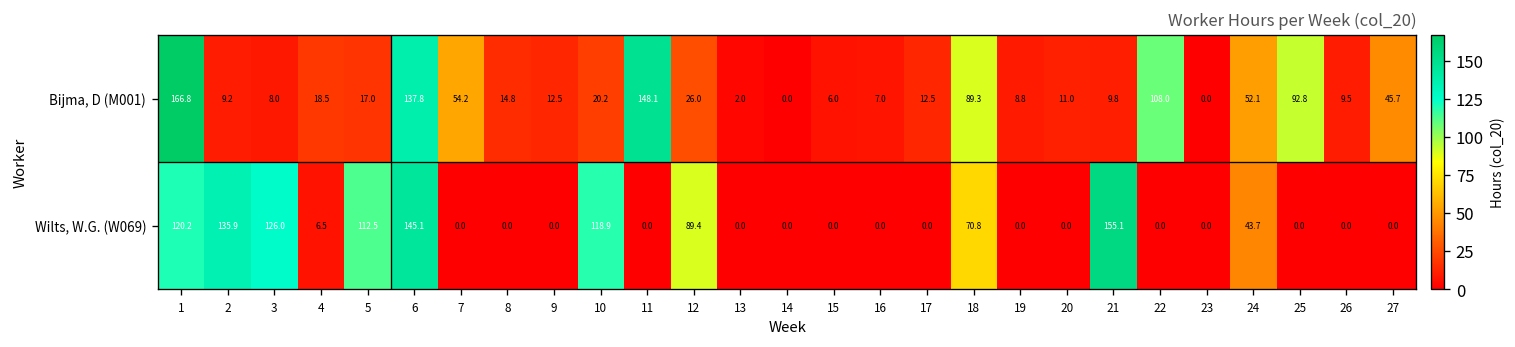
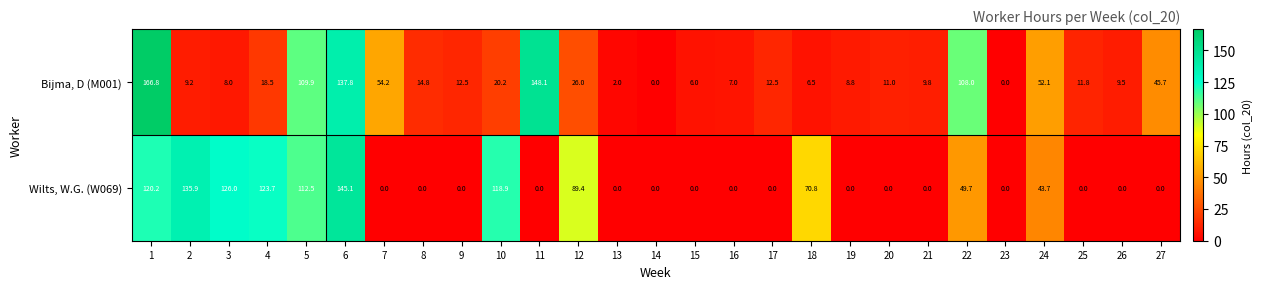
  {
    "Bijma, D (M001)": {
      "1": 166.8,
      "2": 9.2,
      "3": 8.0,
      "4": 18.5,
-     "5": 17.0,
+     "5": 109.9,
      "6": 137.8,
      "7": 54.2,
      "8": 14.8,
      "9": 12.5,
      "10": 20.2,
      "11": 148.1,
      "12": 26.0,
      "13": 2.0,
      "14": 0.0,
      "15": 6.0,
      "16": 7.0,
      "17": 12.5,
-     "18": 89.3,
+     "18": 6.5,
      "19": 8.8,
      "20": 11.0,
      "21": 9.8,
      "22": 108.0,
      "23": 0.0,
      "24": 52.1,
-     "25": 92.8,
+     "25": 11.8,
      "26": 9.5,
      "27": 45.7
    },
    "Wilts, W.G. (W069)": {
      "1": 120.2,
      "2": 135.9,
      "3": 126.0,
-     "4": 6.5,
+     "4": 123.7,
      "5": 112.5,
      "6": 145.1,
      "7": 0.0,
      "8": 0.0,
      "9": 0.0,
      "10": 118.9,
      "11": 0.0,
      "12": 89.4,
      "13": 0.0,
      "14": 0.0,
      "15": 0.0,
      "16": 0.0,
      "17": 0.0,
      "18": 70.8,
      "19": 0.0,
      "20": 0.0,
-     "21": 155.1,
-     "22": 0.0,
+     "21": 0.0,
+     "22": 49.7,
      "23": 0.0,
      "24": 43.7,
      "25": 0.0,
      "26": 0.0,
      "27": 0.0
    }
  }
